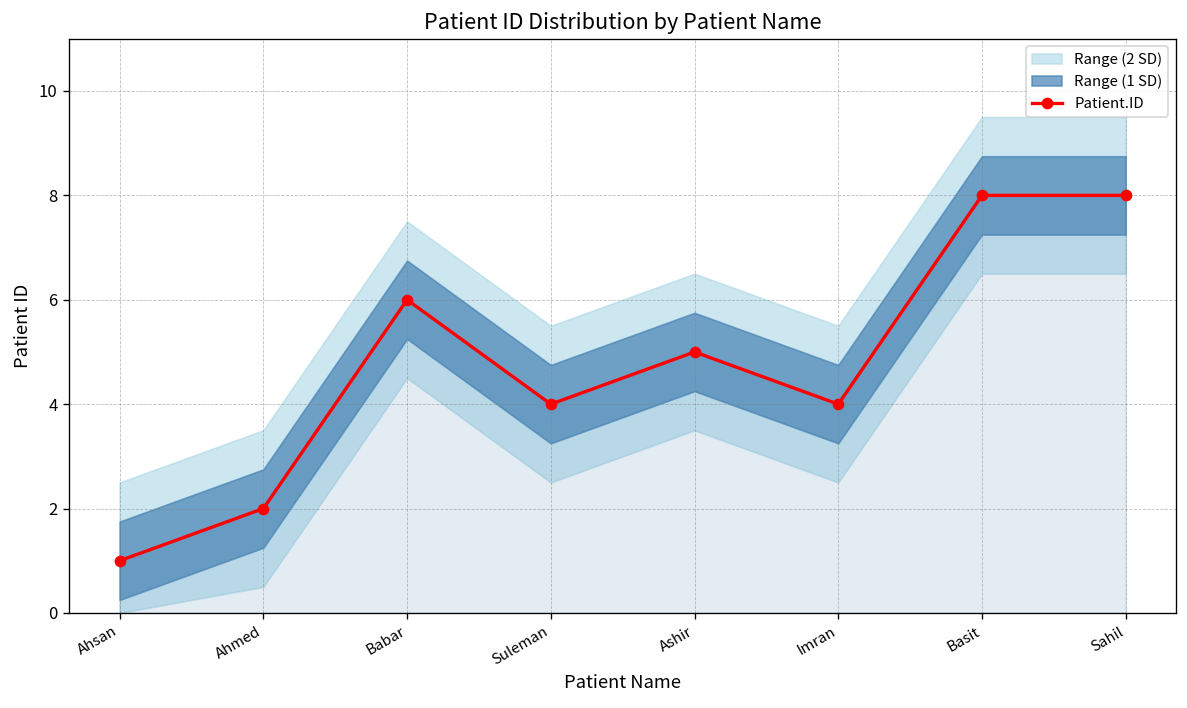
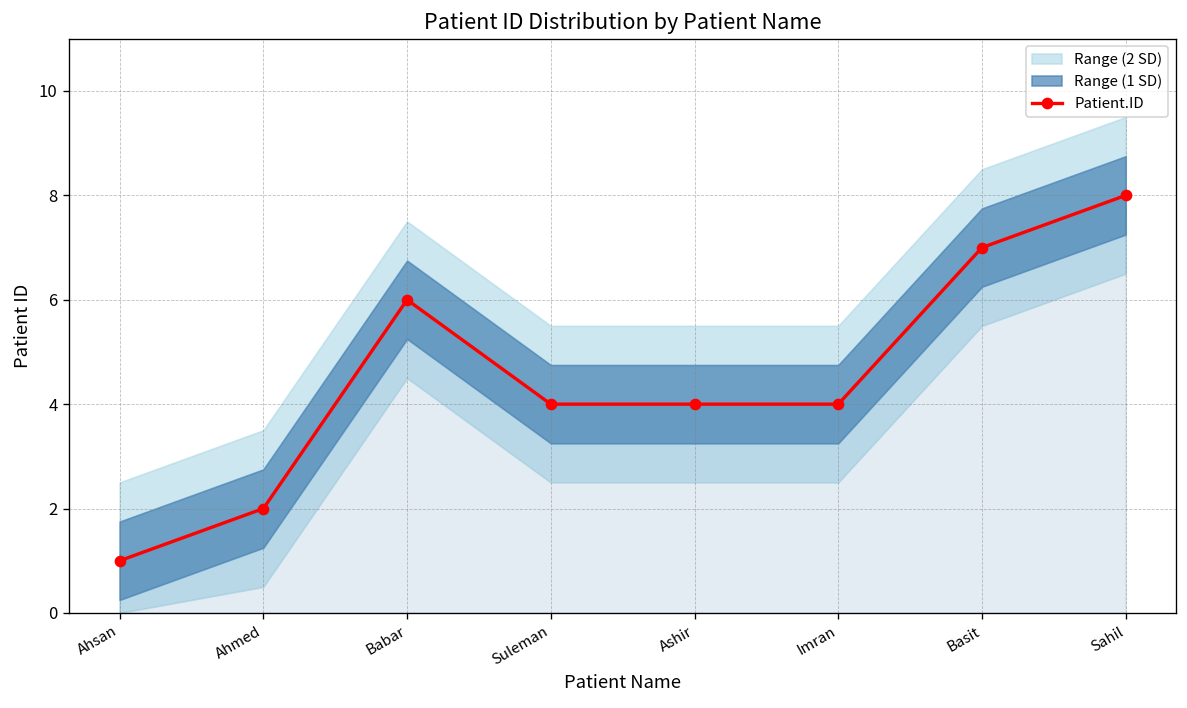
  {
    "Patient.ID": {
      "Ahsan": 1,
      "Ahmed": 2,
      "Babar": 6,
      "Suleman": 4,
-     "Ashir": 5,
+     "Ashir": 4,
      "Imran": 4,
-     "Basit": 8,
+     "Basit": 7,
      "Sahil": 8
    },
    "Range (2 SD)": {
      "Ahsan": 2.5
    }
  }
